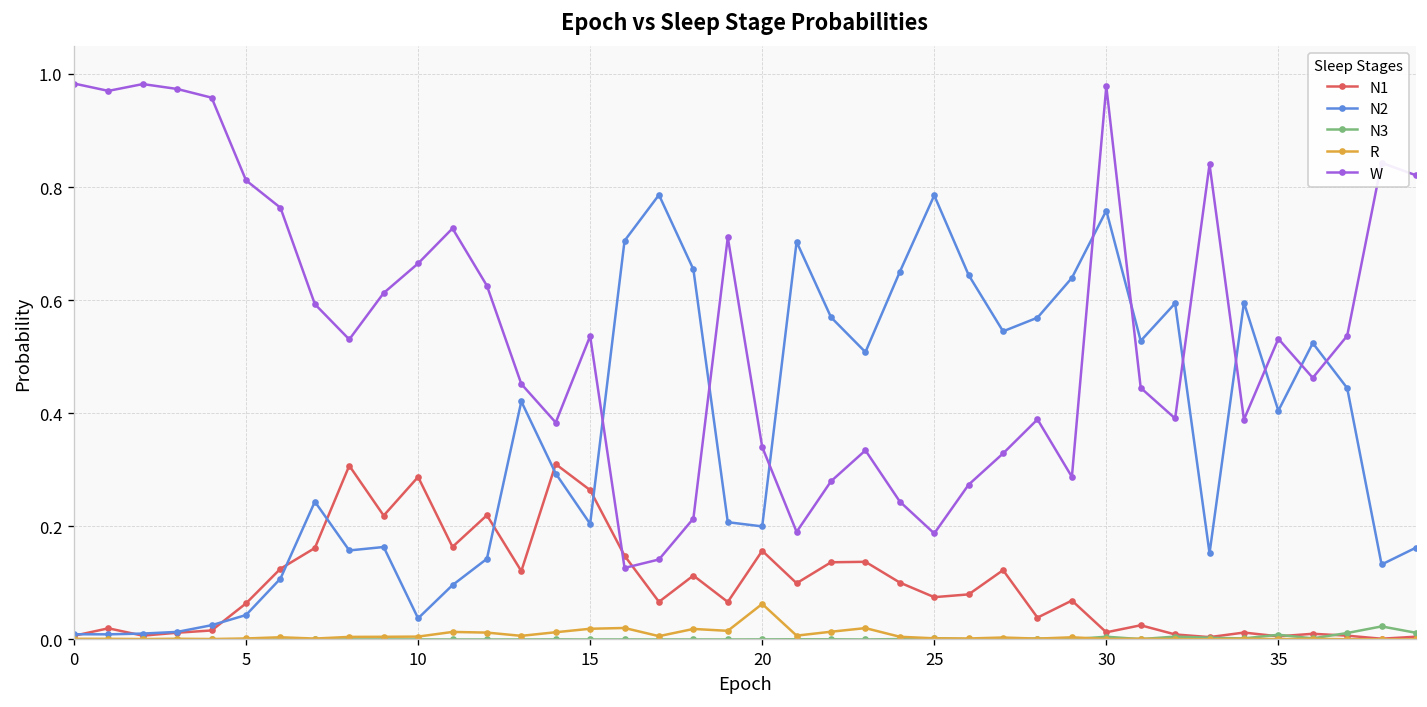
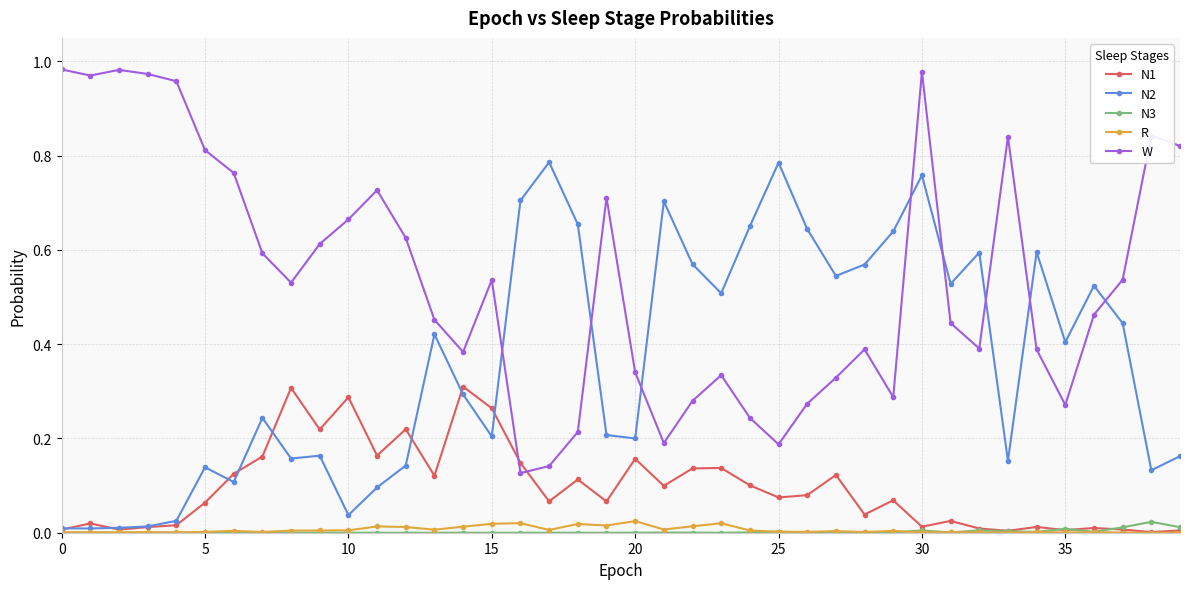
  {
    "N1": {
      "5": 0.06,
      "10": 0.29,
      "15": 0.26,
      "20": 0.16,
      "25": 0.07,
      "30": 0.01
    },
    "N2": {
-     "5": 0.04,
+     "5": 0.14,
      "10": 0.04,
      "15": 0.20,
      "20": 0.20,
      "25": 0.79,
      "30": 0.76,
      "35": 0.40
    },
    "N3": {
      "15": 0.00,
      "20": 0.00
    },
    "R": {
      "15": 0.02,
-     "20": 0.06
+     "20": 0.02
    },
    "W": {
      "0": 0.98,
      "5": 0.81,
      "10": 0.66,
      "15": 0.54,
      "20": 0.34,
      "25": 0.19,
      "30": 0.98,
-     "35": 0.53
+     "35": 0.27
    }
  }
